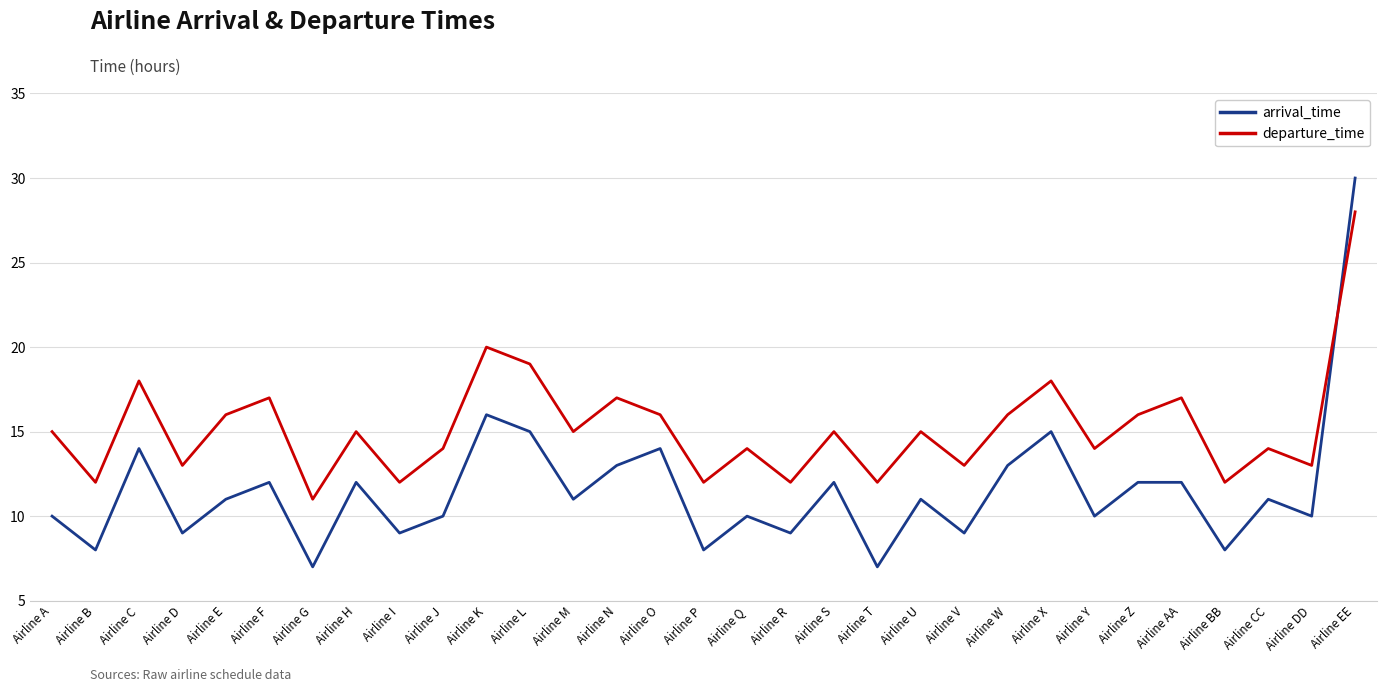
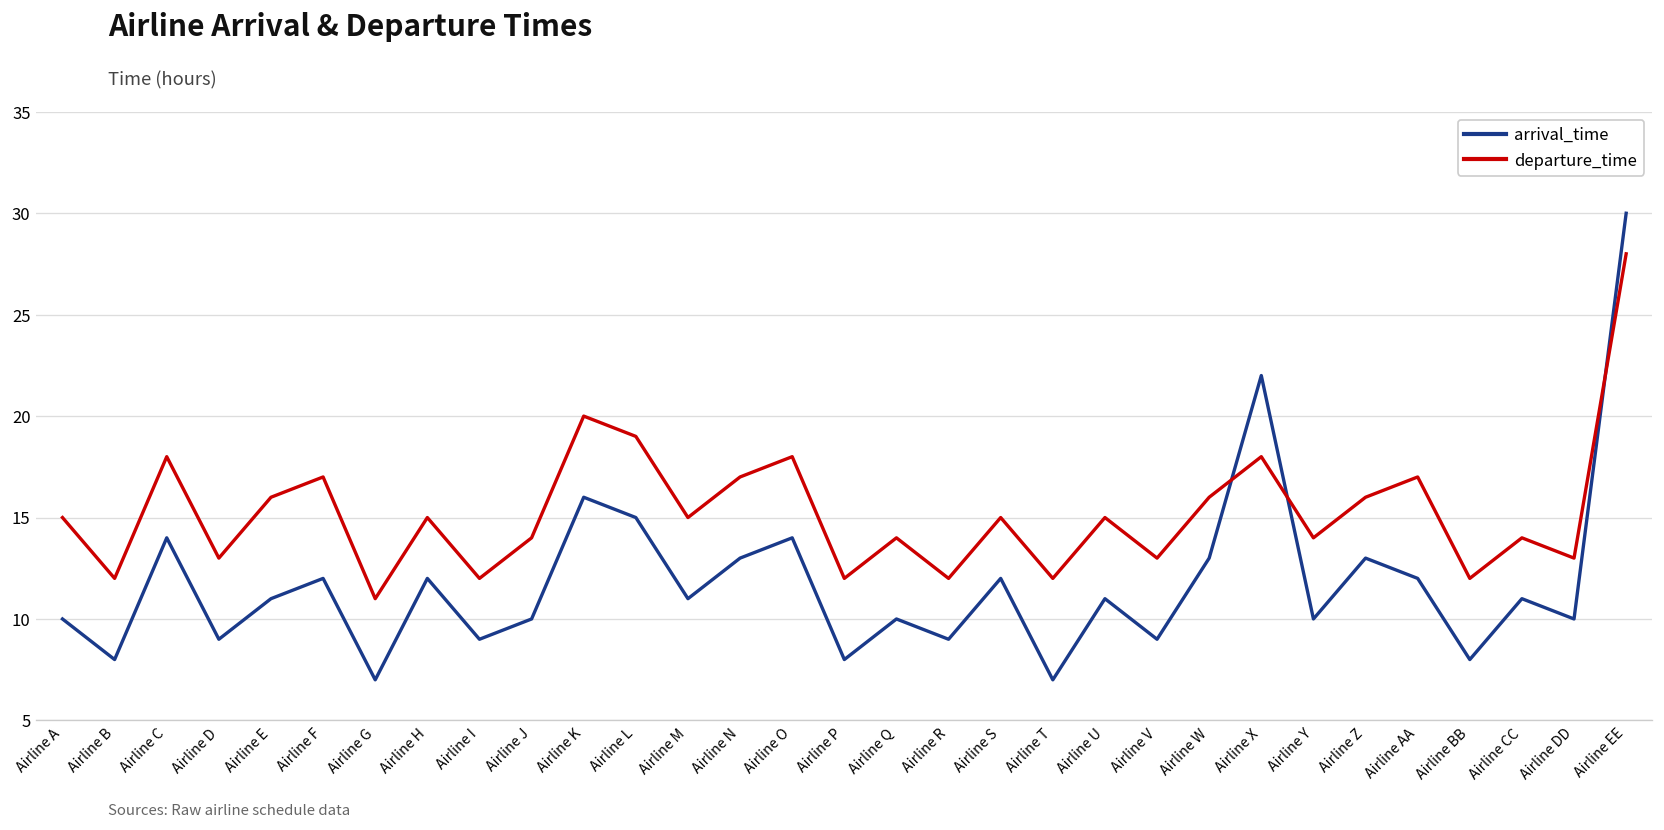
  {
    "arrival_time": {
      "Airline A": 10,
      "Airline B": 8,
      "Airline C": 14,
      "Airline D": 9,
      "Airline E": 11,
      "Airline F": 12,
      "Airline G": 7,
      "Airline H": 12,
      "Airline I": 9,
      "Airline J": 10,
      "Airline K": 16,
      "Airline L": 15,
      "Airline M": 11,
      "Airline N": 13,
      "Airline O": 14,
      "Airline P": 8,
      "Airline Q": 10,
      "Airline R": 9,
      "Airline S": 12,
      "Airline T": 7,
      "Airline U": 11,
      "Airline V": 9,
      "Airline W": 13,
-     "Airline X": 15,
+     "Airline X": 22,
      "Airline Y": 10,
-     "Airline Z": 12,
+     "Airline Z": 13,
      "Airline AA": 12,
      "Airline BB": 8,
      "Airline CC": 11,
      "Airline DD": 10,
      "Airline EE": 30
    },
    "departure_time": {
      "Airline A": 15,
      "Airline B": 12,
      "Airline C": 18,
      "Airline D": 13,
      "Airline E": 16,
      "Airline F": 17,
      "Airline G": 11,
      "Airline H": 15,
      "Airline I": 12,
      "Airline J": 14,
      "Airline K": 20,
      "Airline L": 19,
      "Airline M": 15,
      "Airline N": 17,
-     "Airline O": 16,
+     "Airline O": 18,
      "Airline P": 12,
      "Airline Q": 14,
      "Airline R": 12,
      "Airline S": 15,
      "Airline T": 12,
      "Airline U": 15,
      "Airline V": 13,
      "Airline W": 16,
      "Airline X": 18,
      "Airline Y": 14,
      "Airline Z": 16,
      "Airline AA": 17,
      "Airline BB": 12,
      "Airline CC": 14,
      "Airline DD": 13,
      "Airline EE": 28
    }
  }
